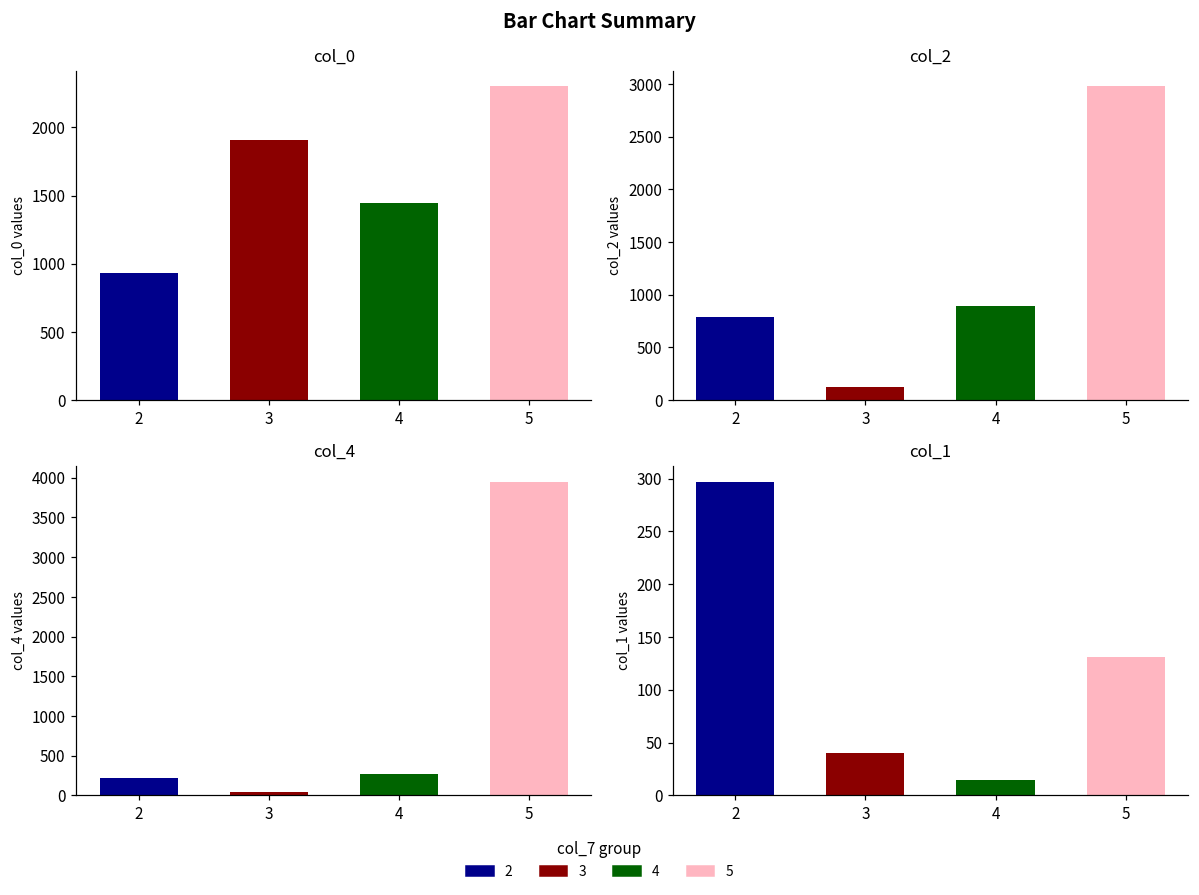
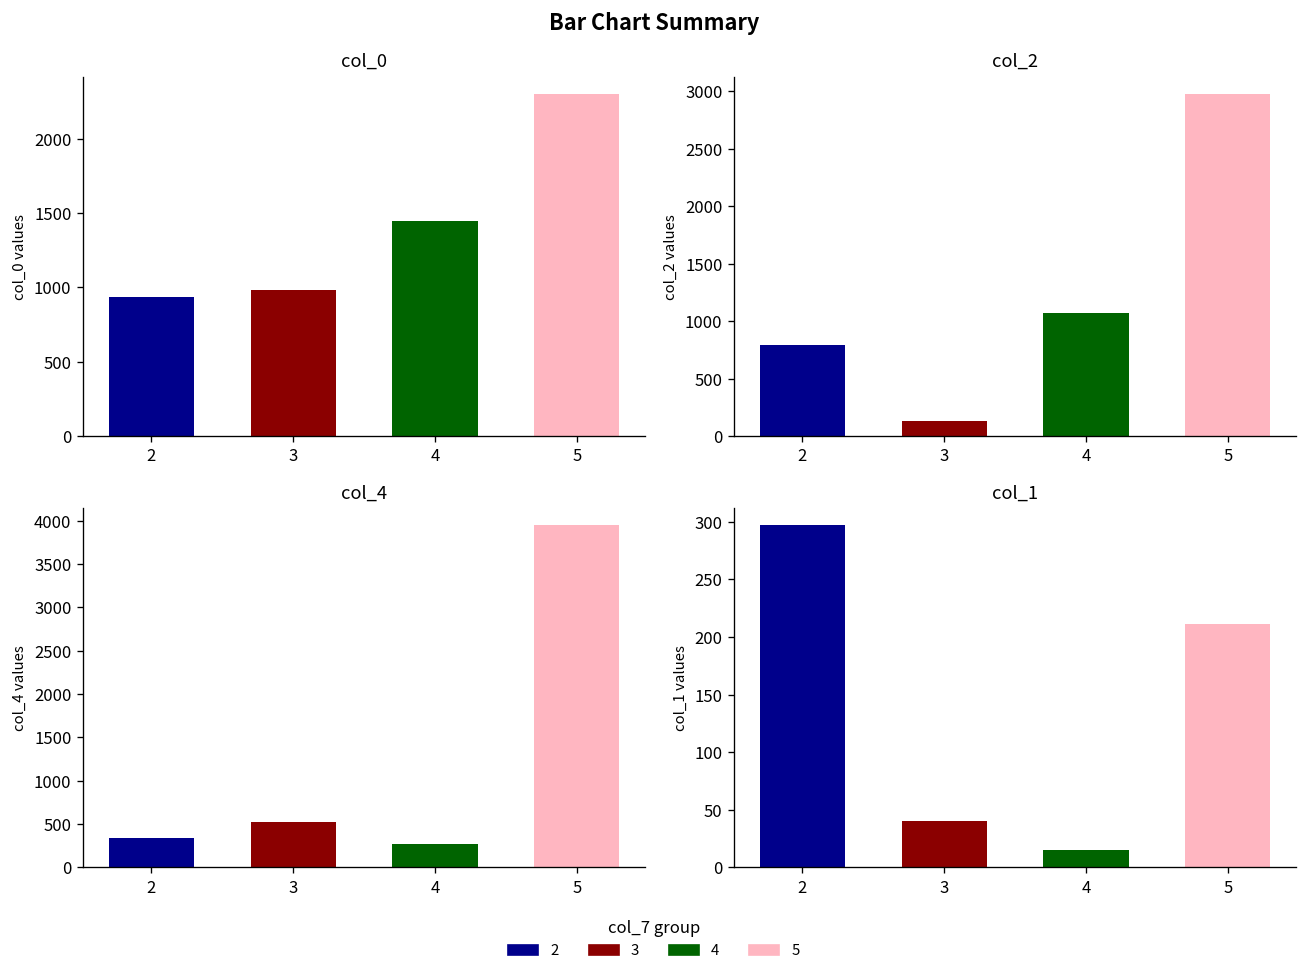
  {
    "col_0": {
      "2": 940,
-     "3": 1910,
+     "3": 980,
      "4": 1450,
      "5": 2300
    },
    "col_2": {
      "2": 800,
      "3": 100,
-     "4": 900,
+     "4": 1100,
      "5": 3000
    },
    "col_4": {
-     "2": 200,
-     "3": 0,
+     "2": 300,
+     "3": 500,
      "4": 300,
      "5": 3900
    },
    "col_1": {
      "2": 300,
      "3": 40,
      "4": 20,
-     "5": 130
+     "5": 210
    }
  }
